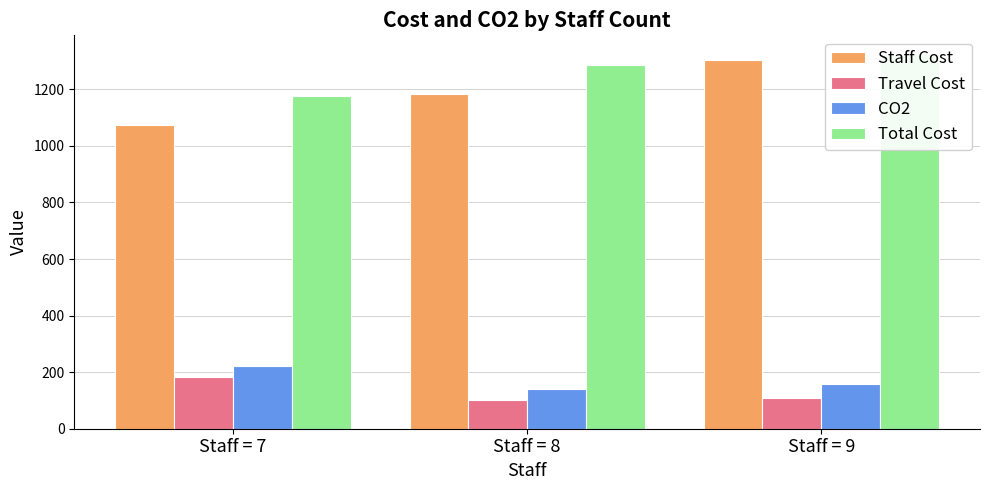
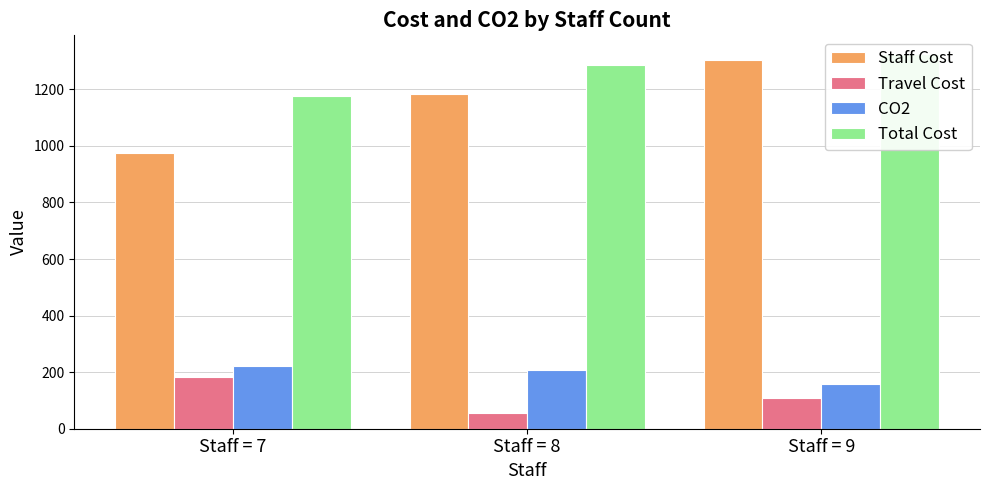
  {
    "Staff Cost": {
-     "Staff = 7": 1070,
+     "Staff = 7": 970,
      "Staff = 8": 1180,
      "Staff = 9": 1300
    },
    "Travel Cost": {
      "Staff = 7": 180,
-     "Staff = 8": 100,
+     "Staff = 8": 60,
      "Staff = 9": 110
    },
    "CO2": {
      "Staff = 7": 220,
-     "Staff = 8": 140,
+     "Staff = 8": 210,
      "Staff = 9": 160
    },
    "Total Cost": {
      "Staff = 7": 1180,
      "Staff = 8": 1290
    }
  }
